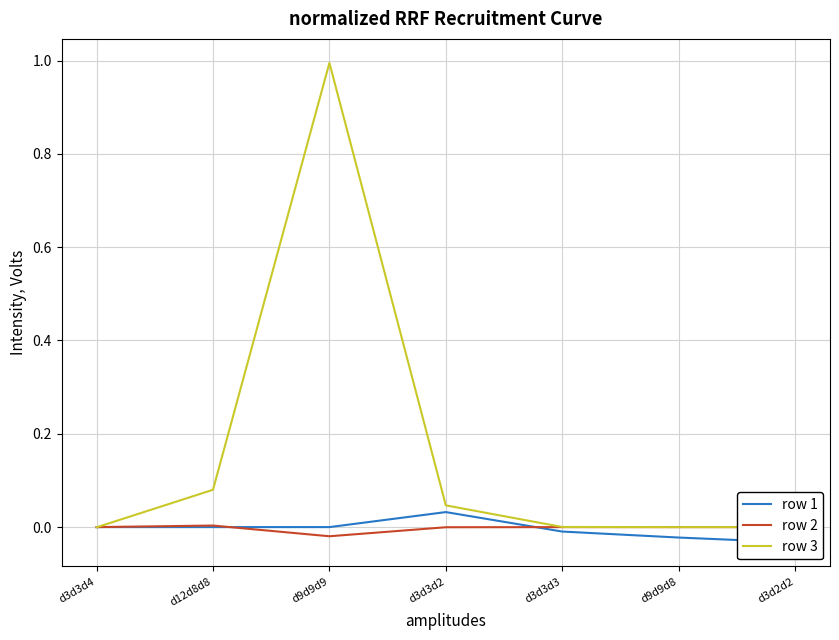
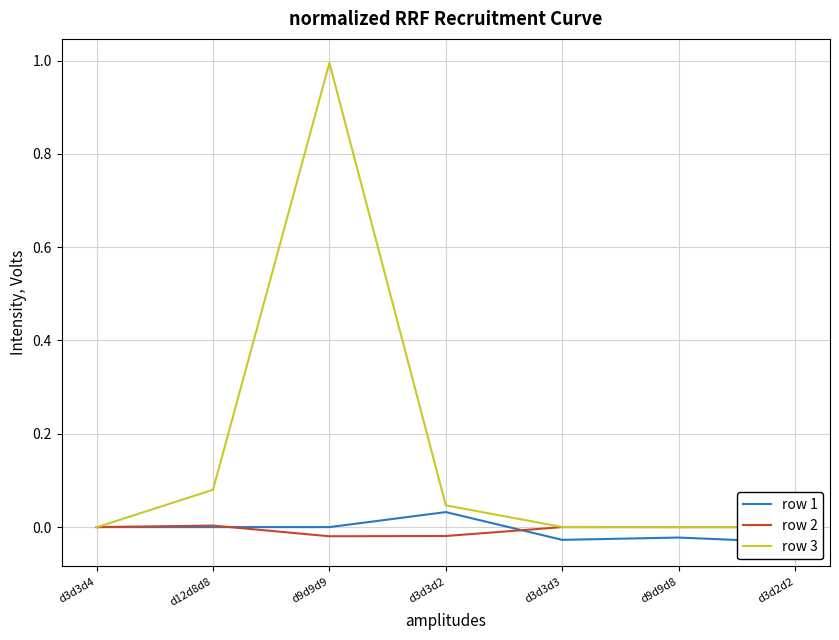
  {
    "row 1": {
      "d9d9d9": 0.00,
      "d3d3d2": 0.03,
-     "d3d3d3": -0.01,
+     "d3d3d3": -0.03,
      "d9d9d8": -0.02
    },
    "row 2": {
      "d9d9d9": -0.02,
-     "d3d3d2": 0.00
+     "d3d3d2": -0.02
    },
    "row 3": {
      "d12d8d8": 0.08,
      "d9d9d9": 0.99,
      "d3d3d2": 0.05
    }
  }
